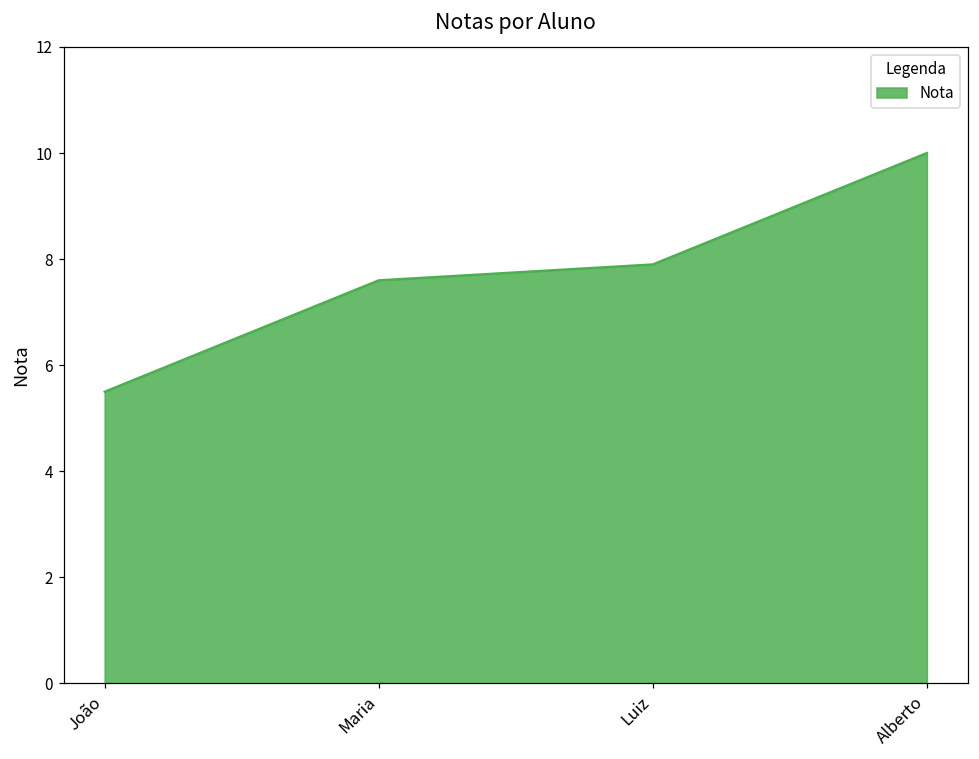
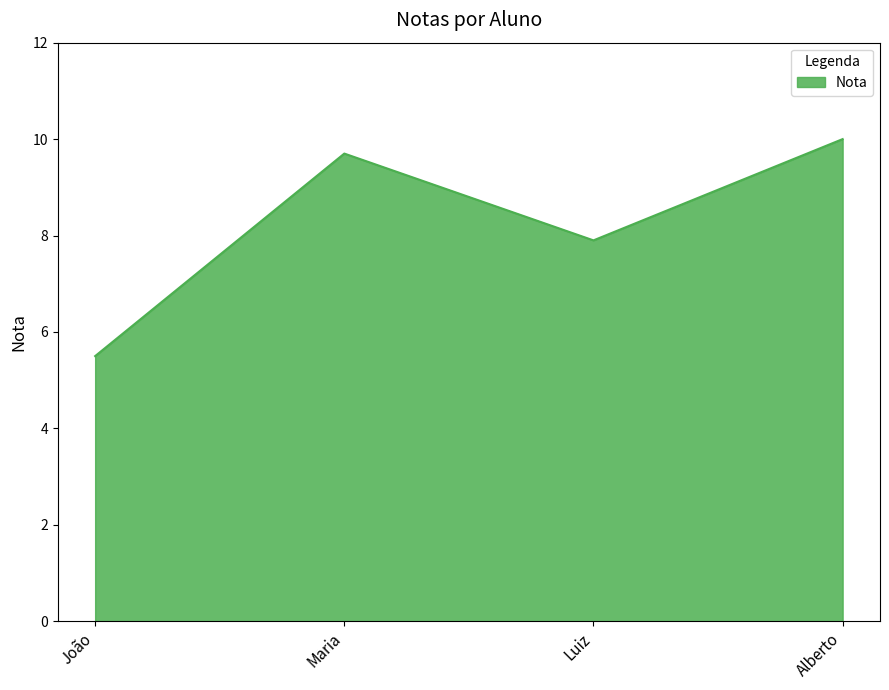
  {
    "João": 5.5,
-   "Maria": 7.6,
+   "Maria": 9.7,
    "Luiz": 7.9,
    "Alberto": 10.0
  }
